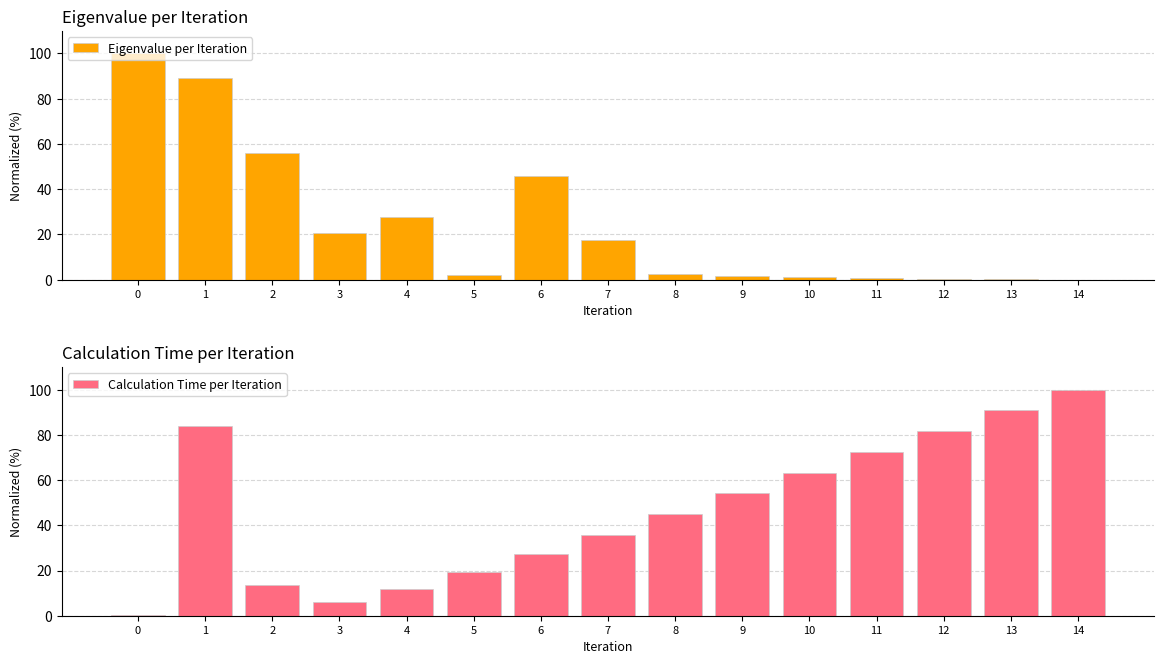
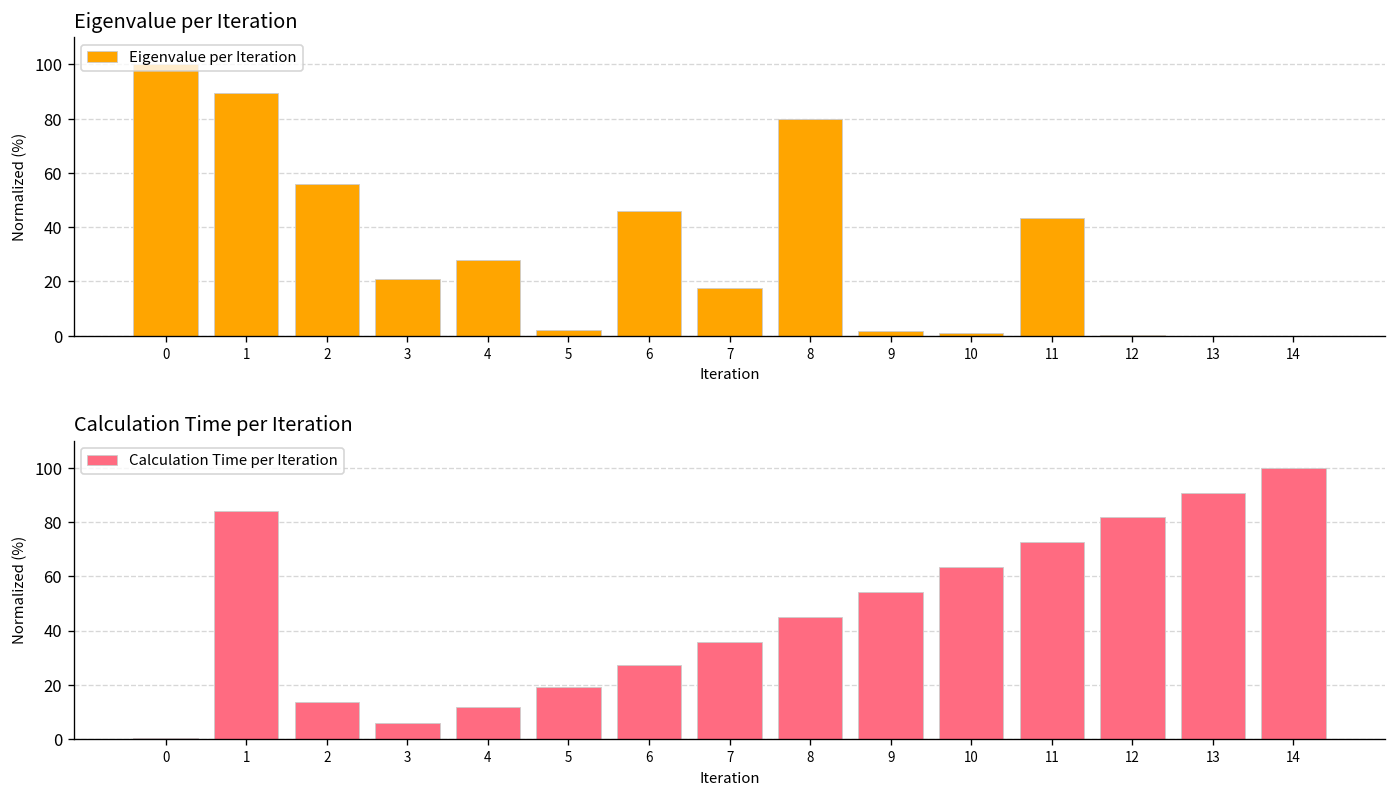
  {
    "Eigenvalue per Iteration": {
      "1": 89,
      "2": 56,
      "3": 21,
      "4": 28,
      "5": 2,
      "6": 46,
      "7": 18,
-     "8": 2,
+     "8": 80,
      "9": 2,
      "10": 1,
-     "11": 1,
+     "11": 44,
      "14": 0
    },
    "Calculation Time per Iteration": {
      "1": 84,
      "2": 14,
      "3": 6,
      "4": 12,
      "5": 19,
      "6": 27,
      "7": 36,
      "8": 45,
      "9": 54,
      "10": 63,
      "11": 72,
      "12": 82,
      "13": 91,
      "14": 100
    }
  }
